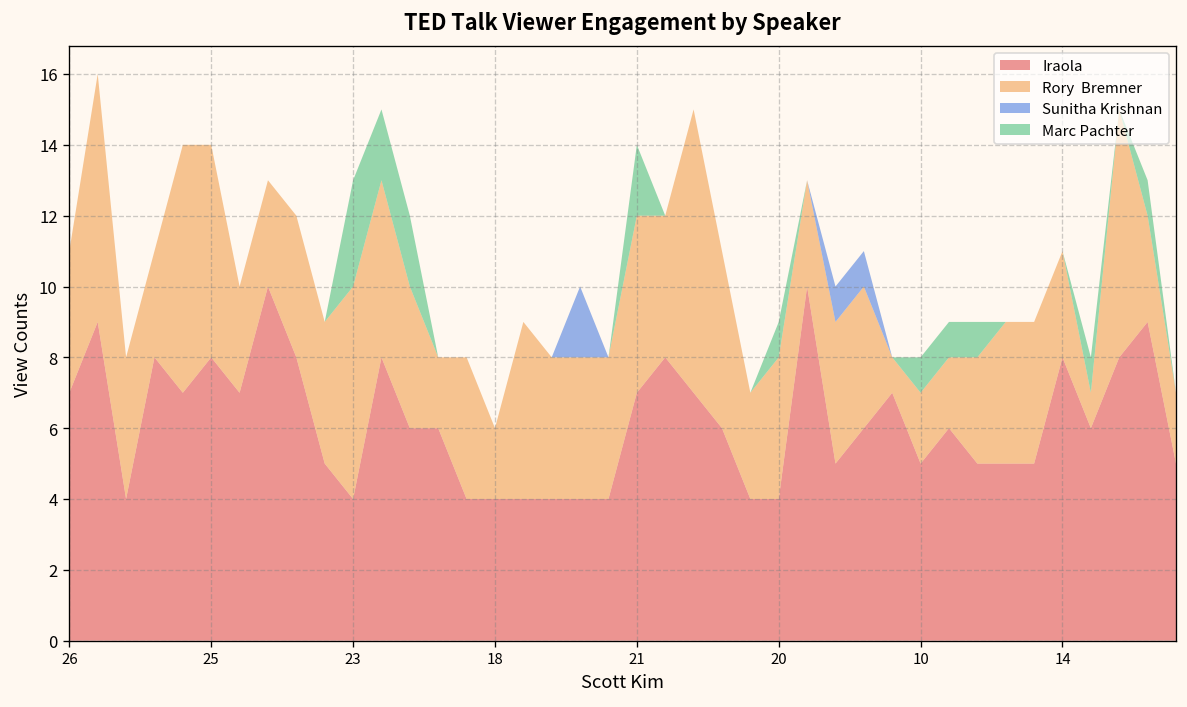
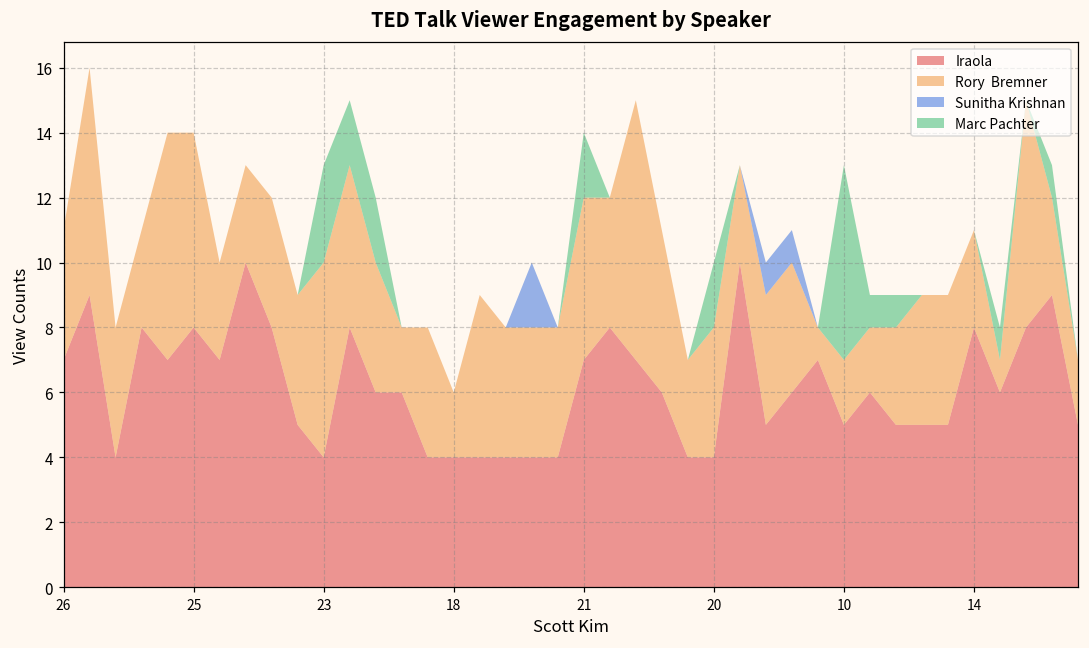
  {
    "Iraola": {
      "25": 8,
      "20": 4,
      "10": 5
    },
    "Marc Pachter": {
-     "20": 1,
-     "10": 1
+     "20": 2,
+     "10": 6
    }
  }
